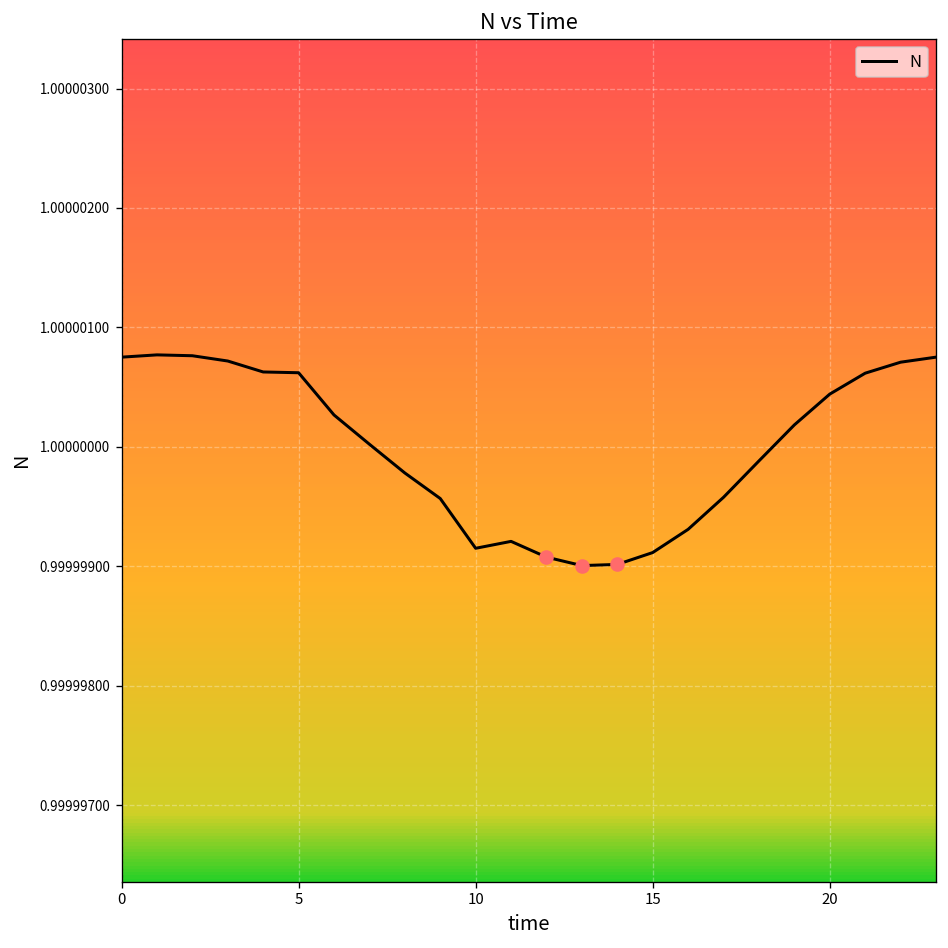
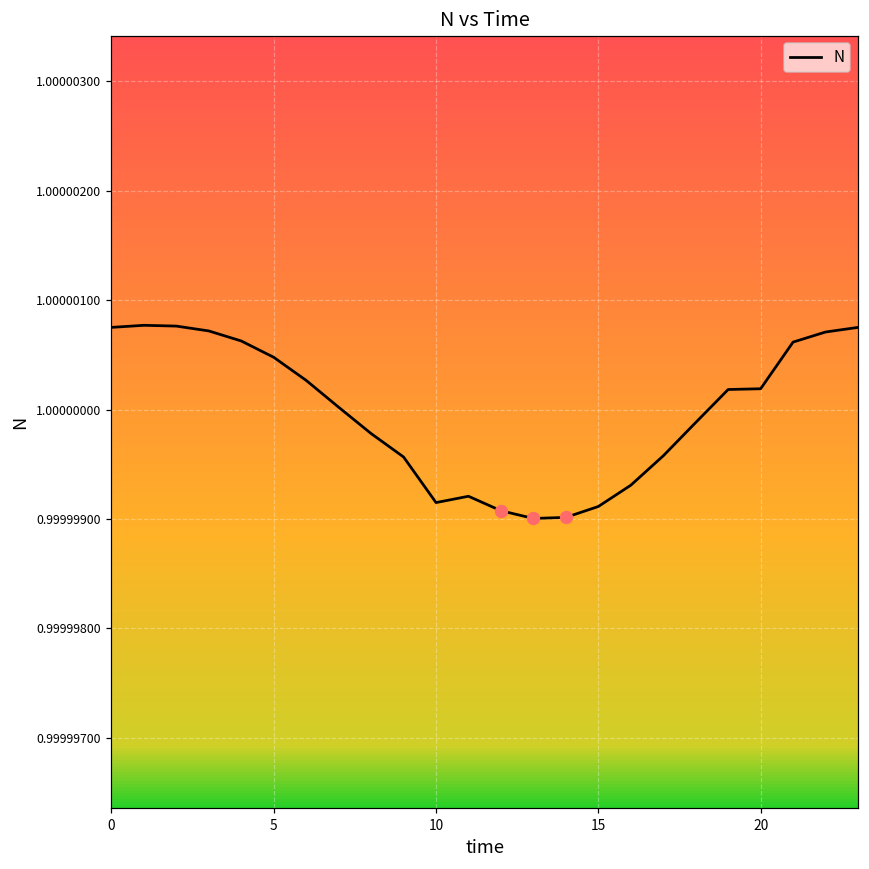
  {
    "N": {
      "0": 1.0000008,
-     "5": 1.0000006,
+     "5": 1.0000005,
      "10": 0.9999992,
      "15": 0.9999991,
-     "20": 1.0000004
+     "20": 1.0000002
    }
  }
